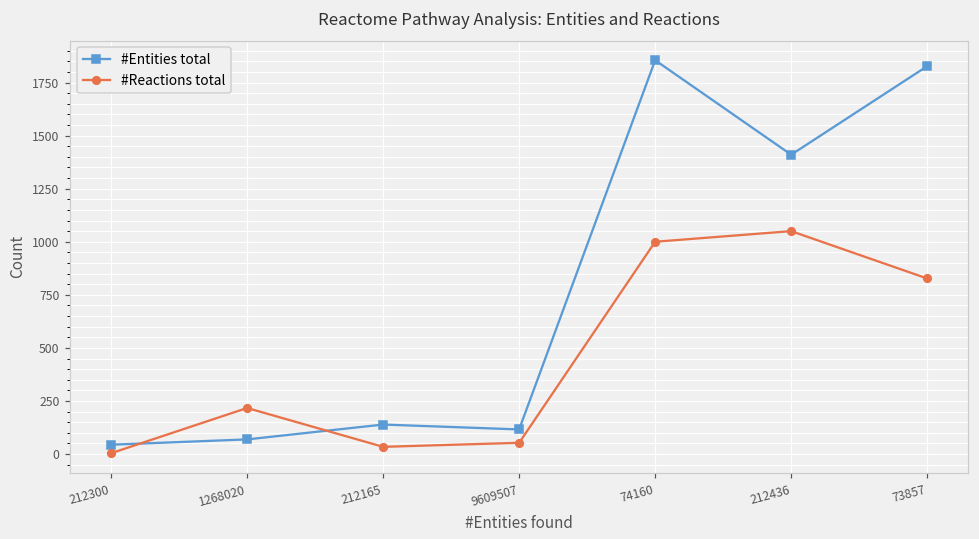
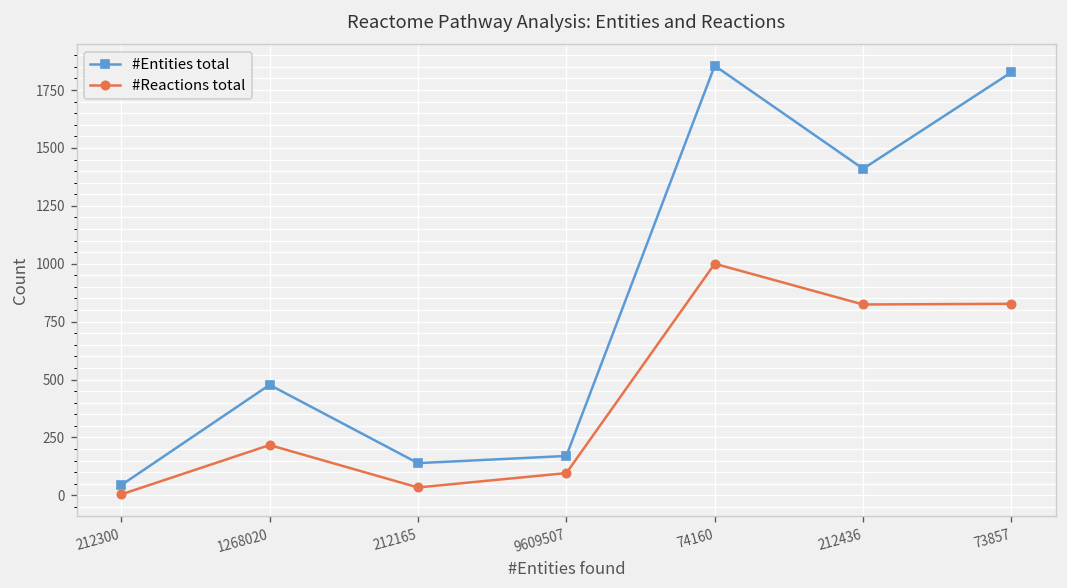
  {
    "#Entities total": {
      "212300": 40,
-     "1268020": 70,
+     "1268020": 480,
      "212165": 140,
-     "9609507": 120,
+     "9609507": 170,
      "74160": 1860,
      "212436": 1410,
      "73857": 1830
    },
    "#Reactions total": {
      "212300": 0,
      "1268020": 220,
      "212165": 30,
-     "9609507": 50,
+     "9609507": 100,
      "74160": 1000,
-     "212436": 1050,
+     "212436": 820,
      "73857": 830
    }
  }
